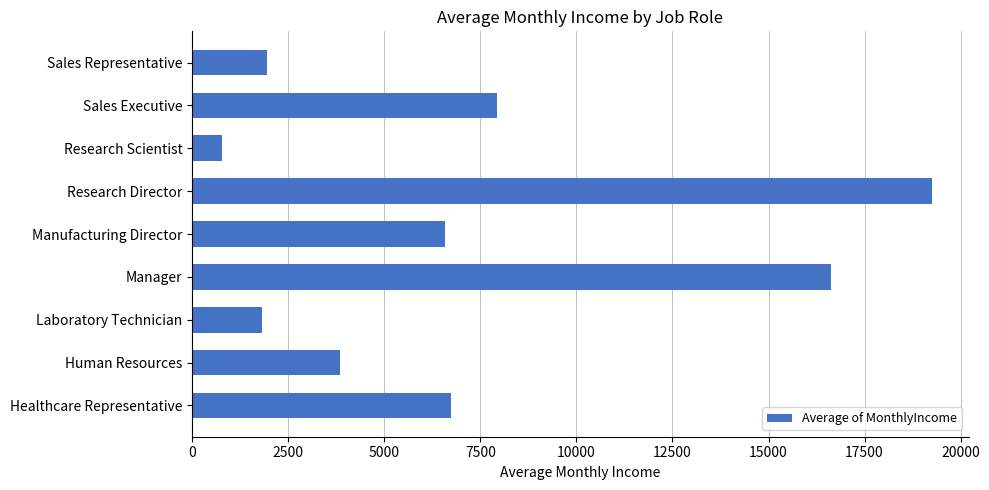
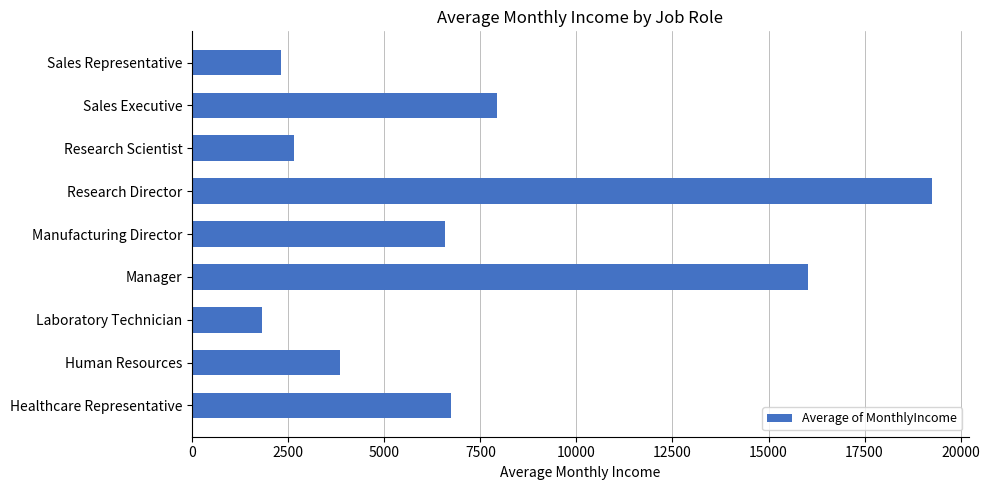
  {
-   "Sales Representative": 1900,
+   "Sales Representative": 2300,
    "Sales Executive": 7900,
-   "Research Scientist": 800,
+   "Research Scientist": 2600,
    "Research Director": 19200,
    "Manufacturing Director": 6600,
-   "Manager": 16600,
+   "Manager": 16000,
    "Laboratory Technician": 1800,
    "Human Resources": 3800,
    "Healthcare Representative": 6700
  }
